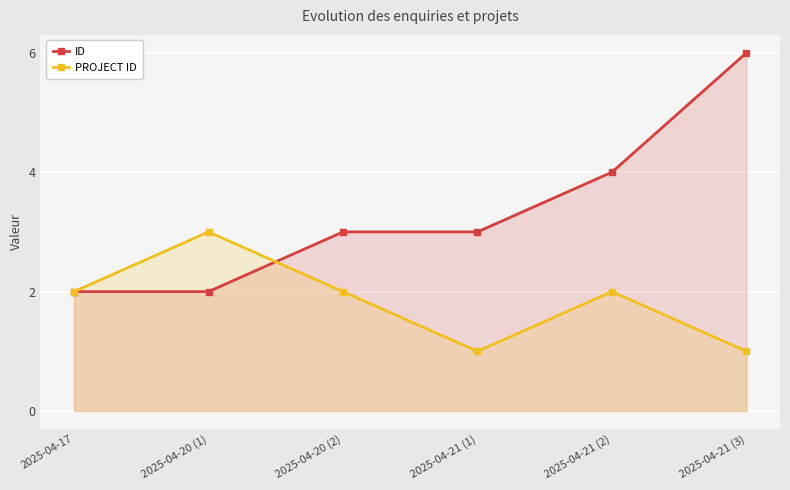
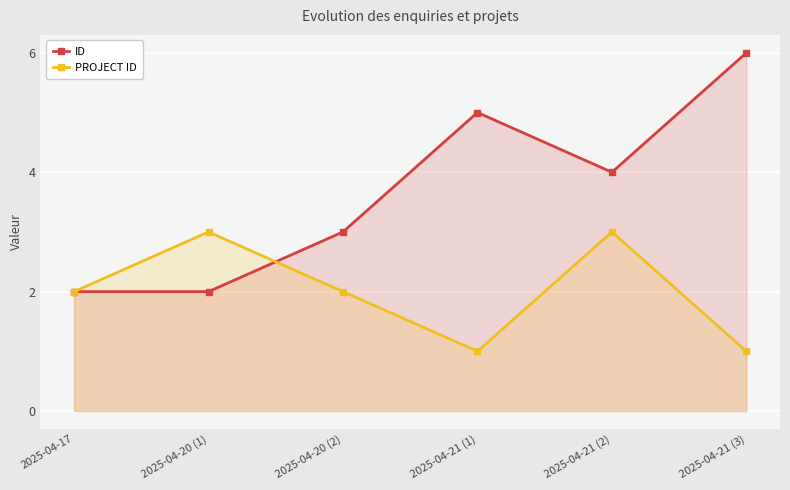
  {
    "ID": {
      "2025-04-20 (1)": 2,
      "2025-04-20 (2)": 3,
-     "2025-04-21 (1)": 3,
+     "2025-04-21 (1)": 5,
      "2025-04-21 (2)": 4,
      "2025-04-21 (3)": 6
    },
    "PROJECT ID": {
      "2025-04-20 (1)": 3,
      "2025-04-20 (2)": 2,
      "2025-04-21 (1)": 1,
-     "2025-04-21 (2)": 2,
+     "2025-04-21 (2)": 3,
      "2025-04-21 (3)": 1
    }
  }
